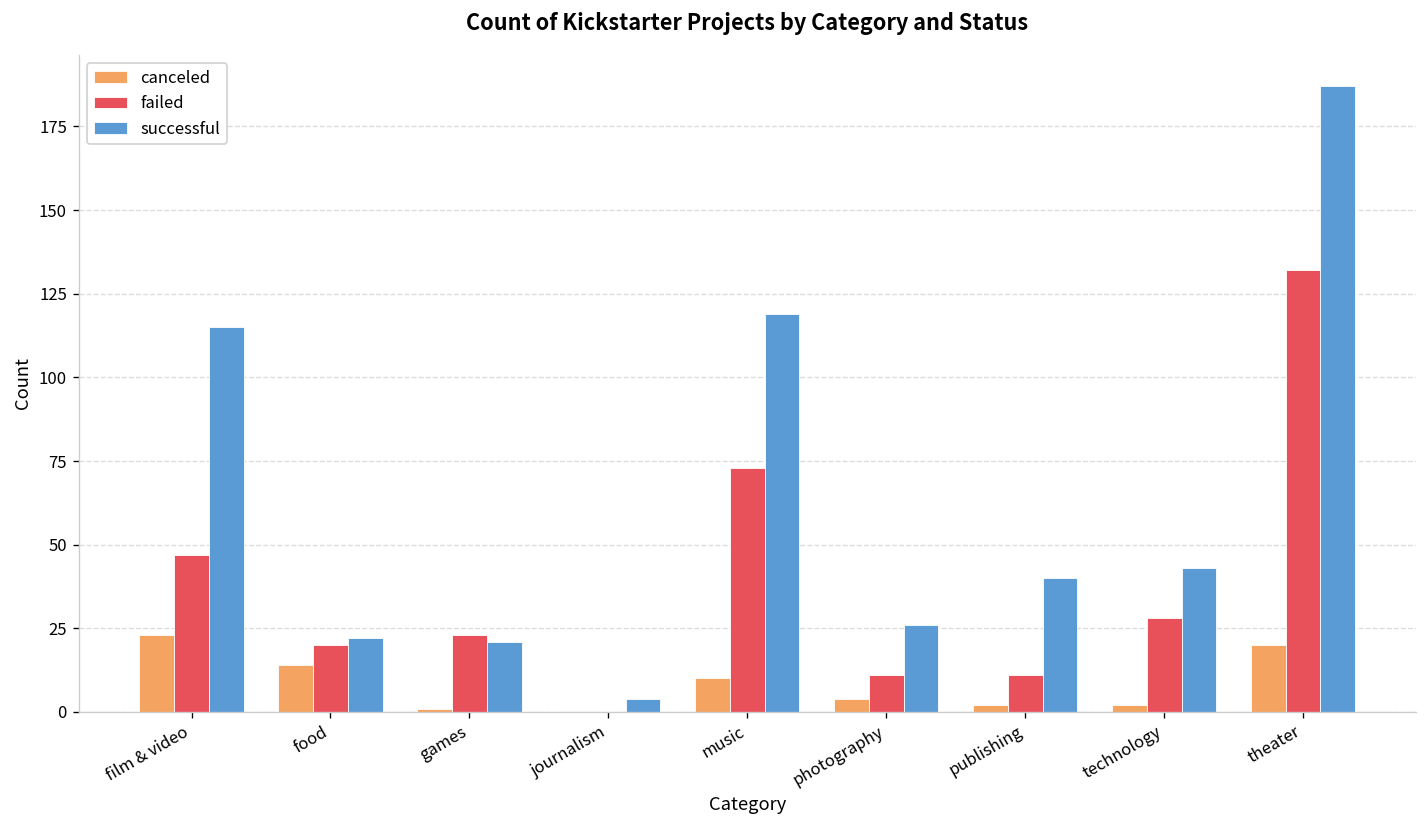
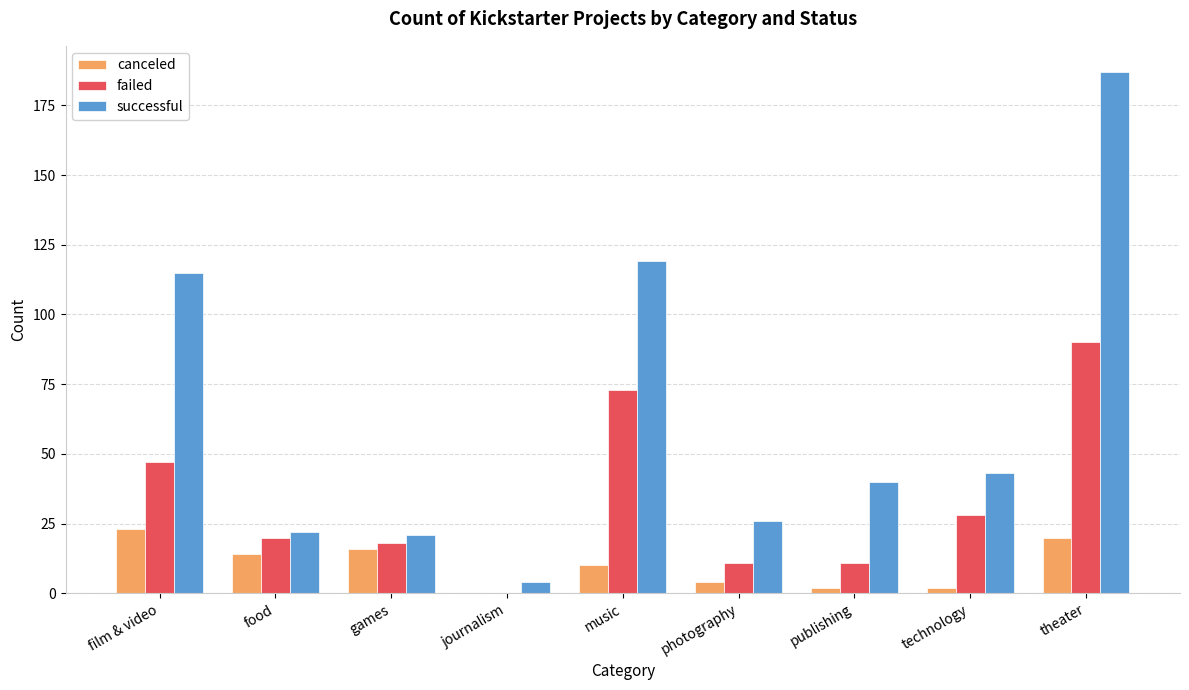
  {
    "canceled": {
      "film & video": 23,
      "food": 14,
-     "games": 1,
+     "games": 16,
      "journalism": 0,
      "music": 10,
      "photography": 4,
      "publishing": 2,
      "technology": 2,
      "theater": 20
    },
    "failed": {
      "film & video": 47,
      "food": 20,
-     "games": 23,
+     "games": 18,
      "journalism": 0,
      "music": 73,
      "photography": 11,
      "publishing": 11,
      "technology": 28,
-     "theater": 132
+     "theater": 90
    },
    "successful": {
      "film & video": 115,
      "food": 22,
      "games": 21,
      "journalism": 4,
      "music": 119,
      "photography": 26,
      "publishing": 40,
      "technology": 43,
      "theater": 187
    }
  }
